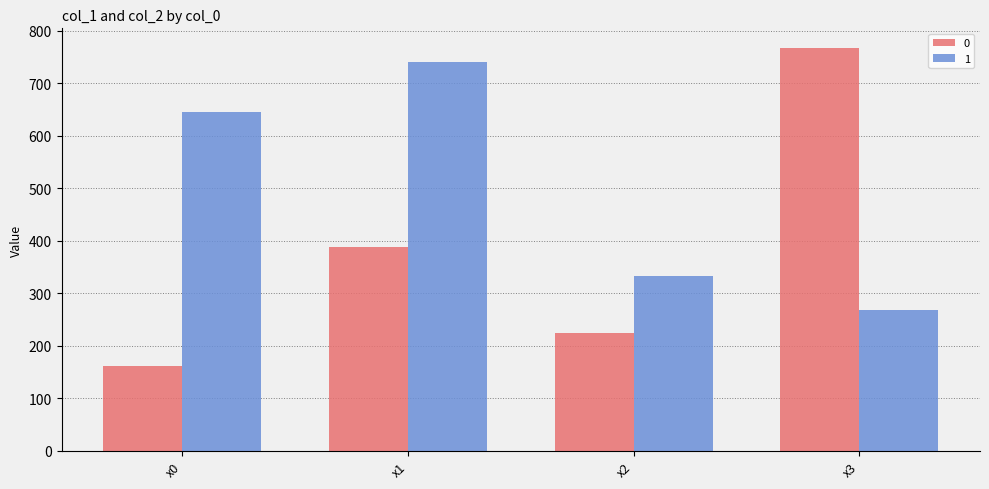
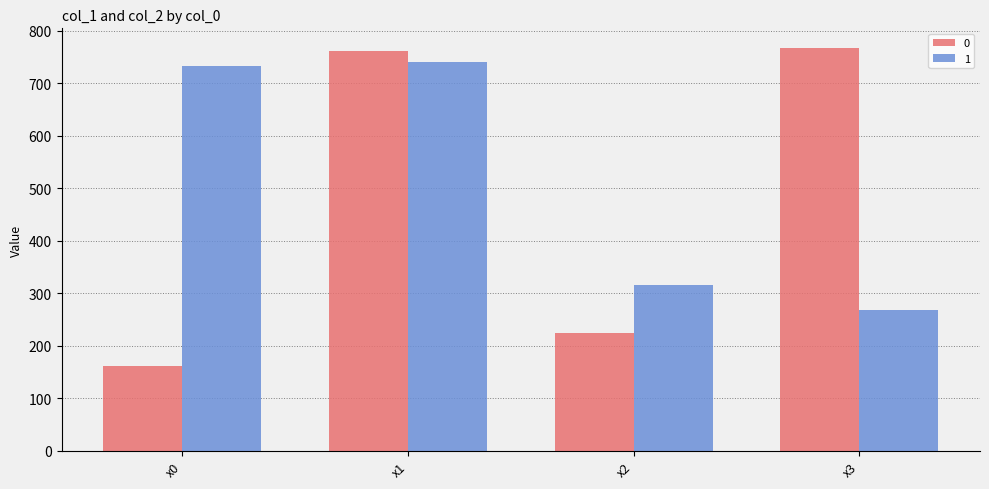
  {
    "0": {
      "x0": 160,
-     "x1": 390,
+     "x1": 760,
      "x2": 220,
      "x3": 770
    },
    "1": {
-     "x0": 650,
+     "x0": 730,
      "x1": 740,
-     "x2": 330,
+     "x2": 310,
      "x3": 270
    }
  }
